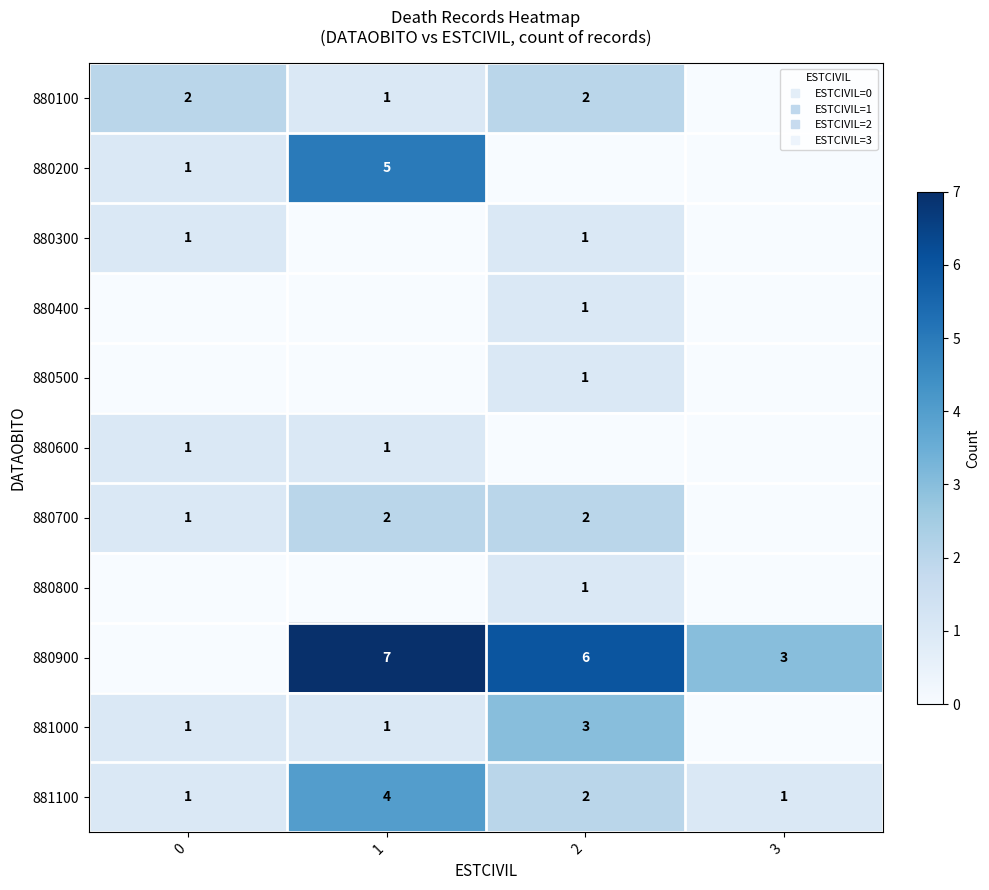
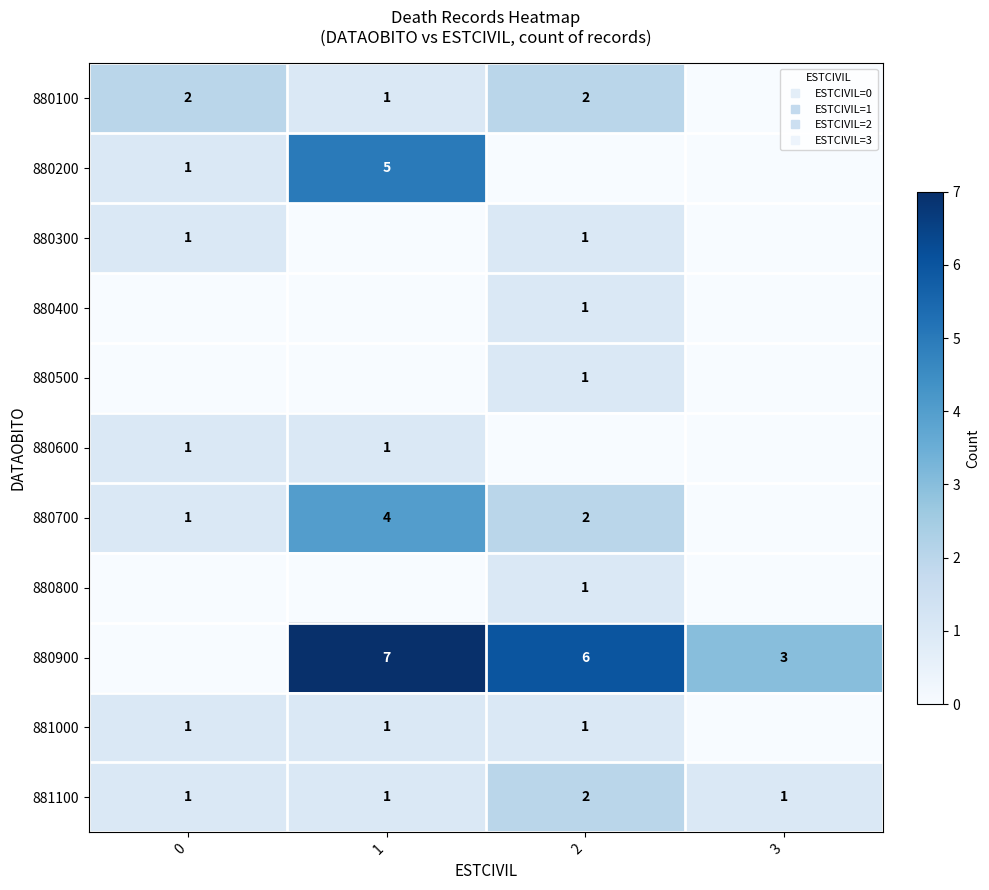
  {
    "880100": {
      "0": 2,
      "1": 1,
      "2": 2
    },
    "880200": {
      "0": 1,
      "1": 5
    },
    "880300": {
      "0": 1,
      "2": 1
    },
    "880400": {
      "2": 1
    },
    "880500": {
      "2": 1
    },
    "880600": {
      "0": 1,
      "1": 1
    },
    "880700": {
      "0": 1,
-     "1": 2,
+     "1": 4,
      "2": 2
    },
    "880800": {
      "2": 1
    },
    "880900": {
      "1": 7,
      "2": 6,
      "3": 3
    },
    "881000": {
      "0": 1,
      "1": 1,
-     "2": 3
+     "2": 1
    },
    "881100": {
      "0": 1,
-     "1": 4,
+     "1": 1,
      "2": 2,
      "3": 1
    }
  }
